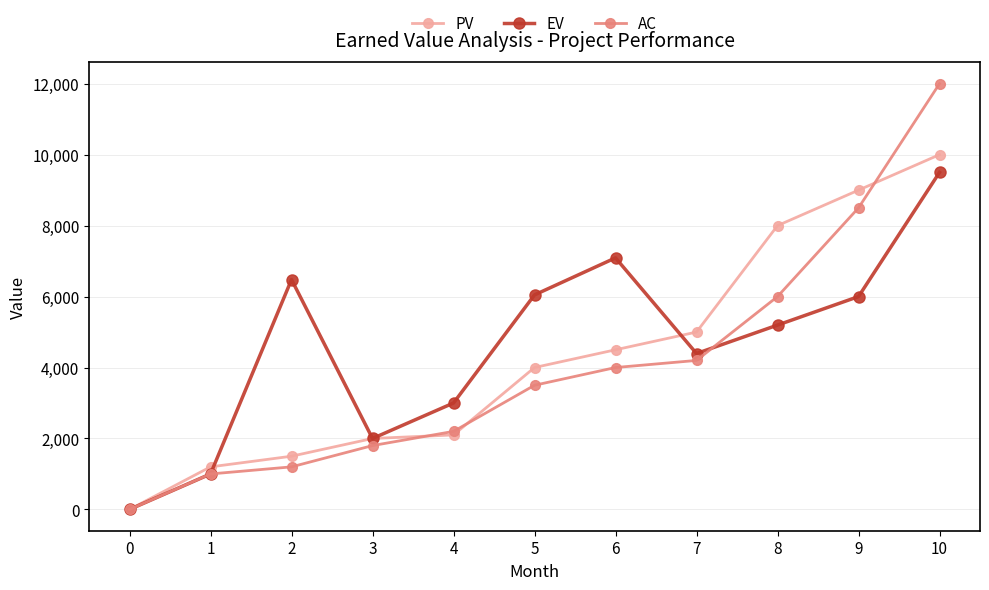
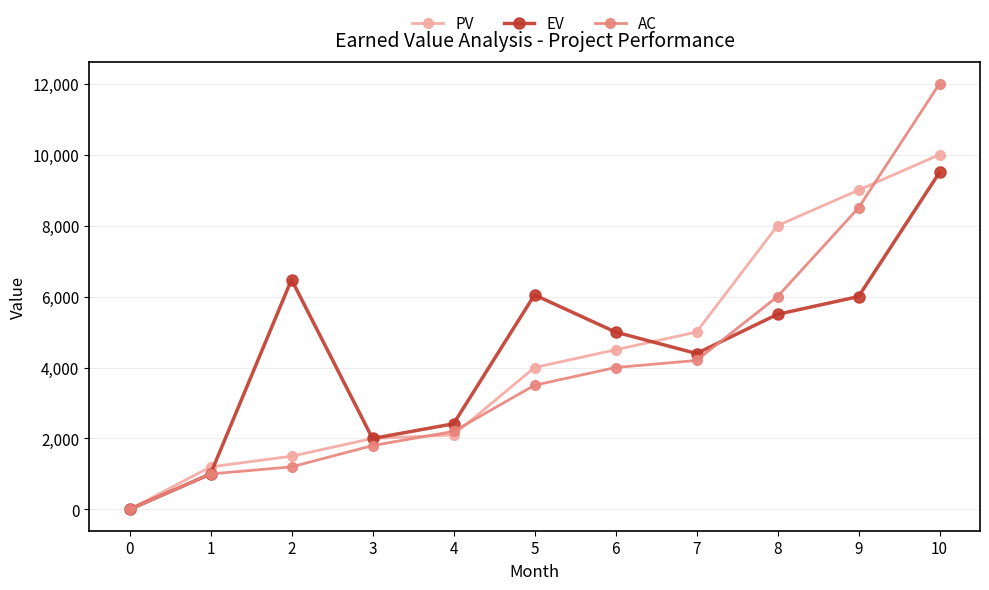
  {
    "EV": {
      "2": "6,500",
-     "4": "3,000",
+     "4": "2,400",
      "5": "6,000",
-     "6": "7,100",
+     "6": "5,000",
      "7": "4,400",
-     "8": "5,200",
+     "8": "5,500",
      "9": "6,000",
      "10": "9,500"
    }
  }
